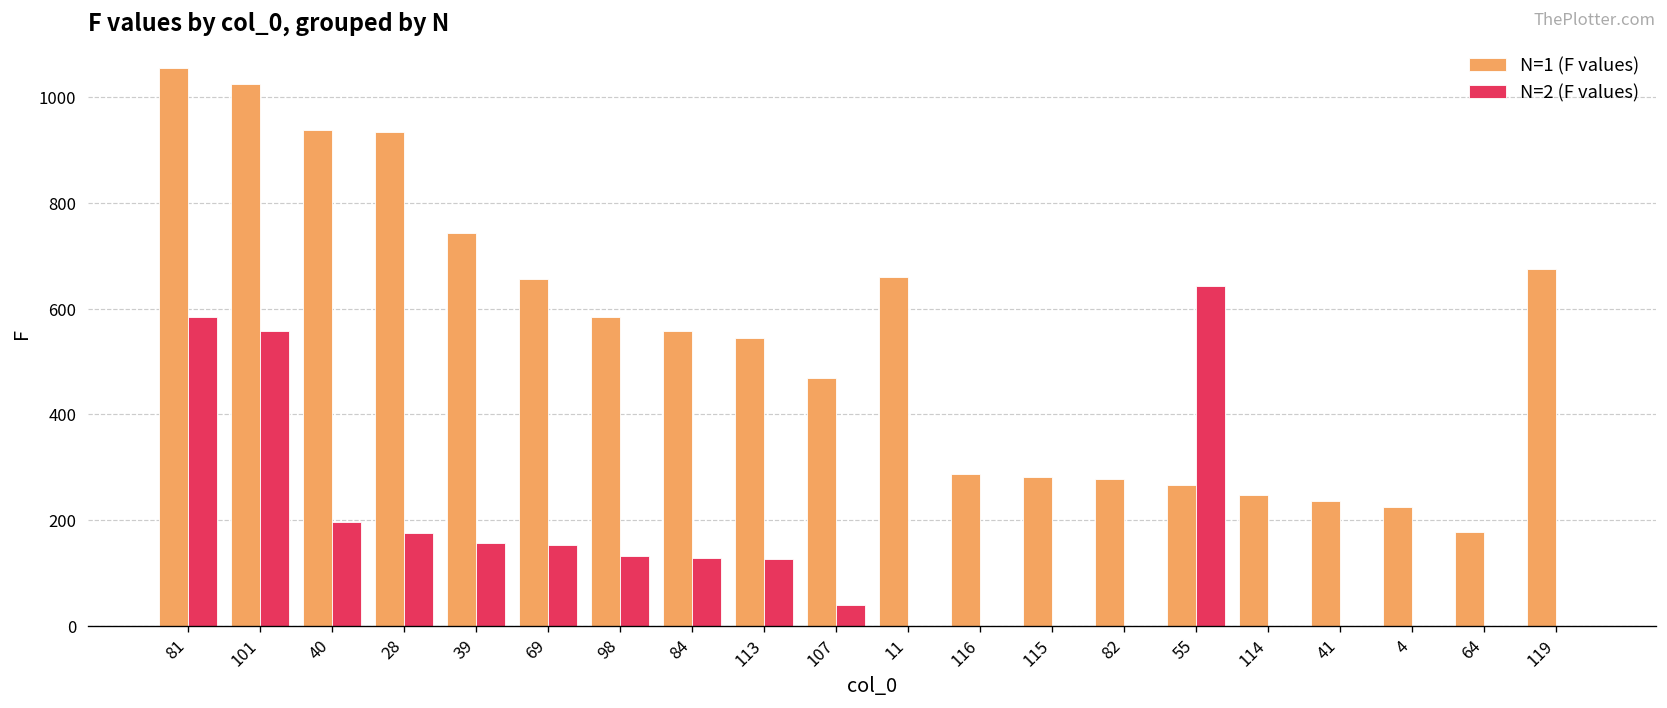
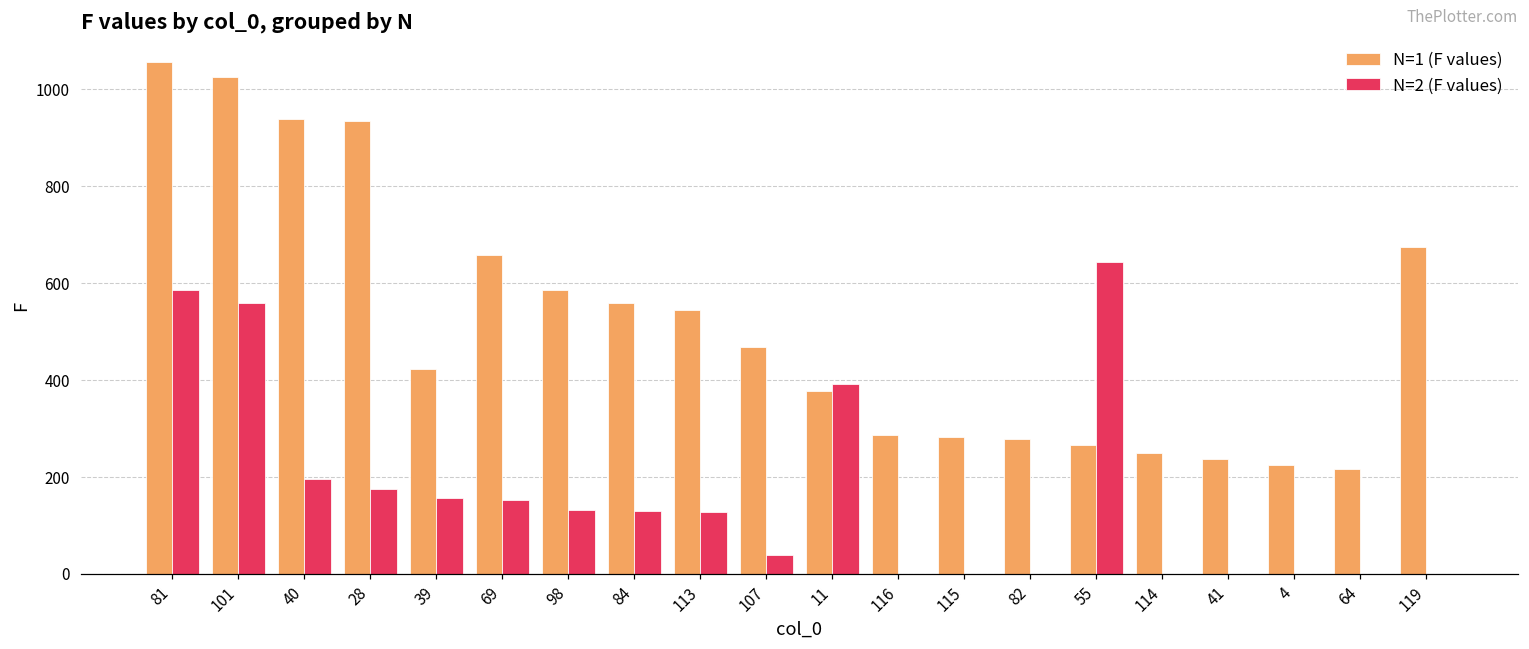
  {
    "N=1 (F values)": {
      "81": 1060,
      "101": 1030,
      "40": 940,
      "28": 940,
-     "39": 740,
+     "39": 420,
      "69": 660,
      "98": 590,
      "84": 560,
      "113": 540,
      "107": 470,
-     "11": 660,
+     "11": 380,
      "116": 290,
      "115": 280,
      "82": 280,
      "55": 270,
      "114": 250,
      "41": 240,
      "4": 220,
-     "64": 180,
+     "64": 220,
      "119": 680
    },
    "N=2 (F values)": {
      "81": 590,
      "101": 560,
      "40": 200,
      "28": 180,
      "39": 160,
      "69": 150,
      "98": 130,
      "84": 130,
      "113": 130,
      "107": 40,
-     "11": 0,
+     "11": 390,
      "116": 0,
      "115": 0,
      "82": 0,
      "55": 640,
      "114": 0,
      "41": 0,
      "4": 0,
      "64": 0,
      "119": 0
    }
  }
